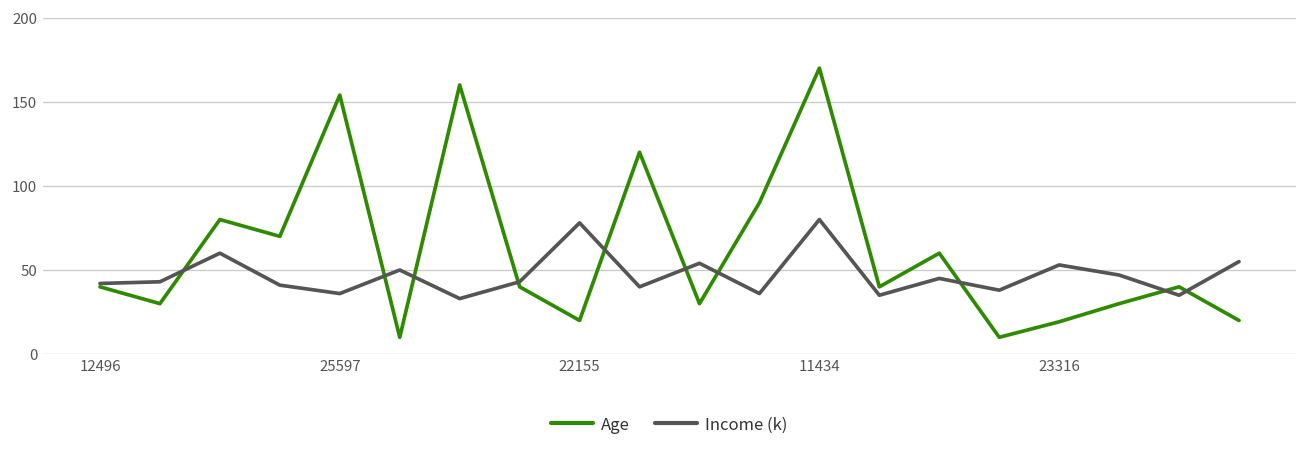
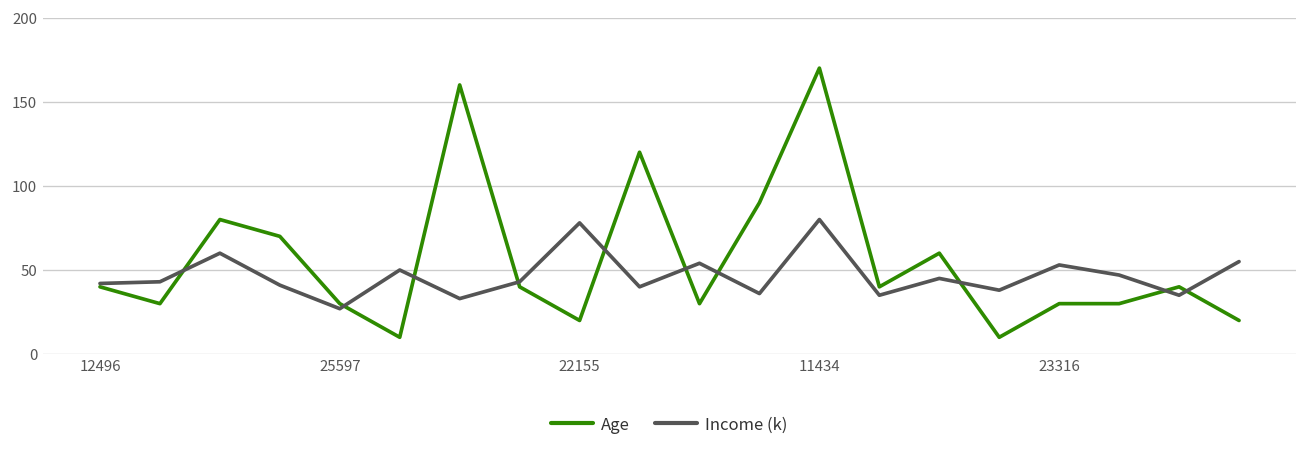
  {
    "Age": {
      "12496": 40,
-     "25597": 154,
+     "25597": 30,
      "22155": 20,
      "11434": 170,
-     "23316": 19
+     "23316": 30
    },
    "Income (k)": {
      "12496": 42,
-     "25597": 36,
+     "25597": 27,
      "22155": 78,
      "11434": 80,
      "23316": 53
    }
  }
